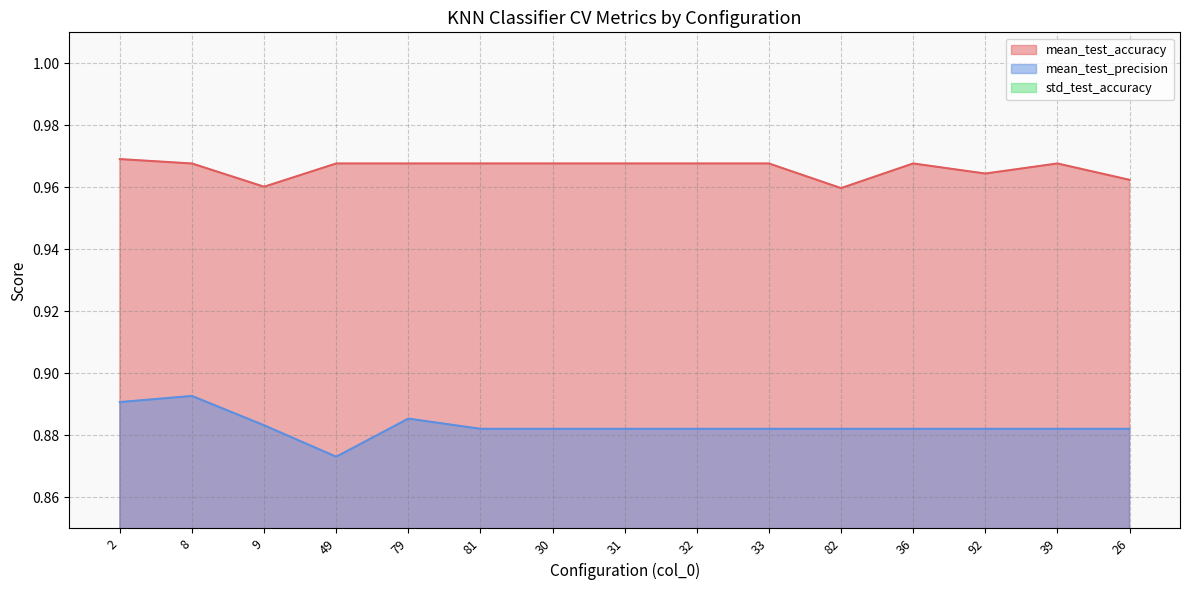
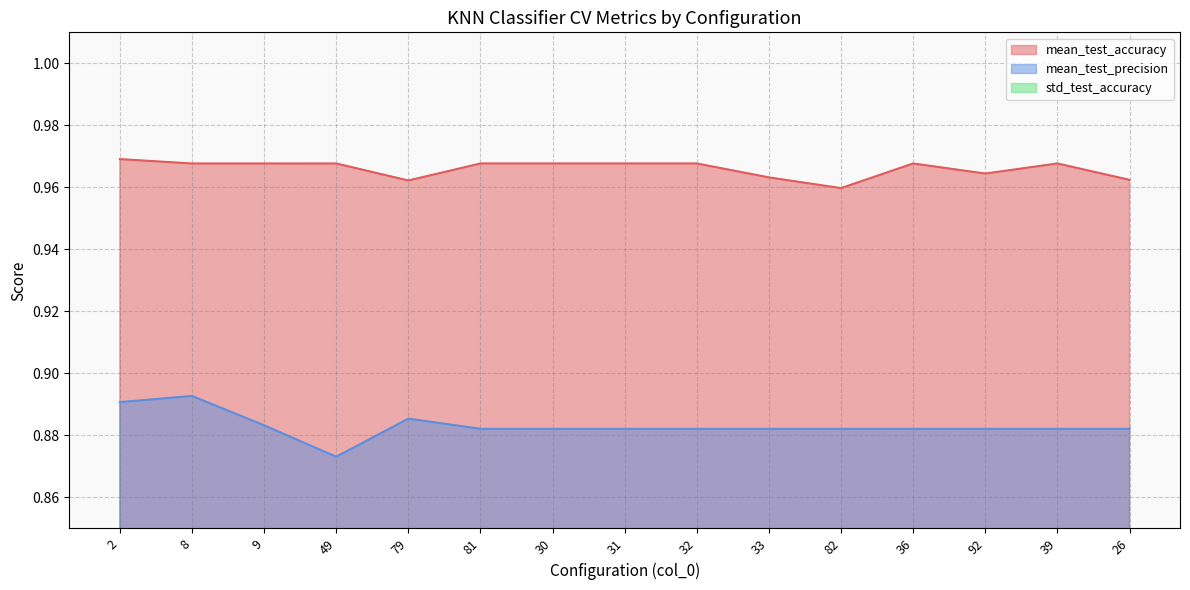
  {
    "mean_test_accuracy": {
      "2": 0.969,
      "8": 0.968,
-     "9": 0.960,
+     "9": 0.968,
      "49": 0.968,
-     "79": 0.968,
+     "79": 0.962,
      "81": 0.968,
      "30": 0.968,
      "31": 0.968,
      "32": 0.968,
-     "33": 0.968,
+     "33": 0.963,
      "82": 0.960,
      "36": 0.968,
      "92": 0.964,
      "39": 0.968,
      "26": 0.962
    },
    "mean_test_precision": {
      "2": 0.891,
      "8": 0.893,
      "9": 0.883,
      "49": 0.873,
      "79": 0.885,
      "81": 0.882,
      "30": 0.882,
      "31": 0.882,
      "32": 0.882,
      "33": 0.882,
      "82": 0.882,
      "36": 0.882,
      "92": 0.882,
      "39": 0.882,
      "26": 0.882
    }
  }
